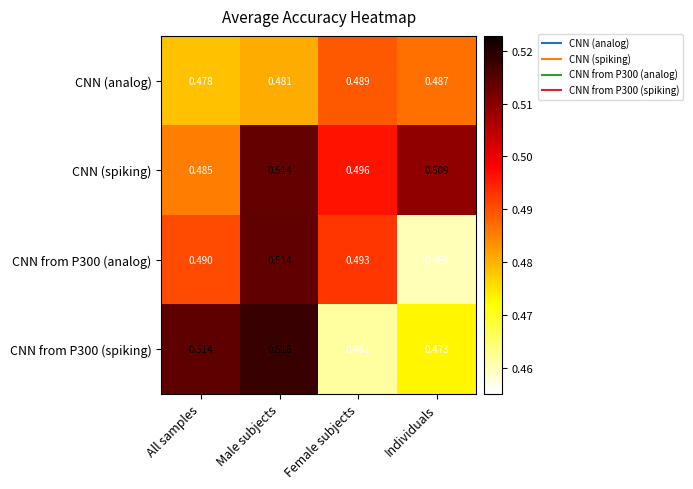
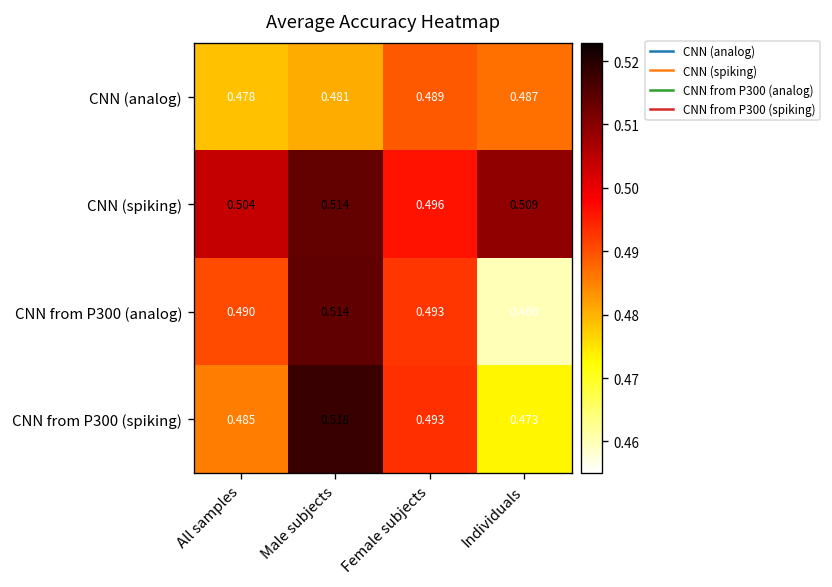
  {
    "CNN (analog)": {
      "All samples": 0.478,
      "Male subjects": 0.481,
      "Female subjects": 0.489,
      "Individuals": 0.487
    },
    "CNN (spiking)": {
-     "All samples": 0.485,
+     "All samples": 0.504,
      "Male subjects": 0.514,
      "Female subjects": 0.496,
      "Individuals": 0.509
    },
    "CNN from P300 (analog)": {
      "All samples": 0.490,
      "Male subjects": 0.514,
      "Female subjects": 0.493,
      "Individuals": 0.460
    },
    "CNN from P300 (spiking)": {
-     "All samples": 0.514,
+     "All samples": 0.485,
      "Male subjects": 0.518,
-     "Female subjects": 0.461,
+     "Female subjects": 0.493,
      "Individuals": 0.473
    }
  }
